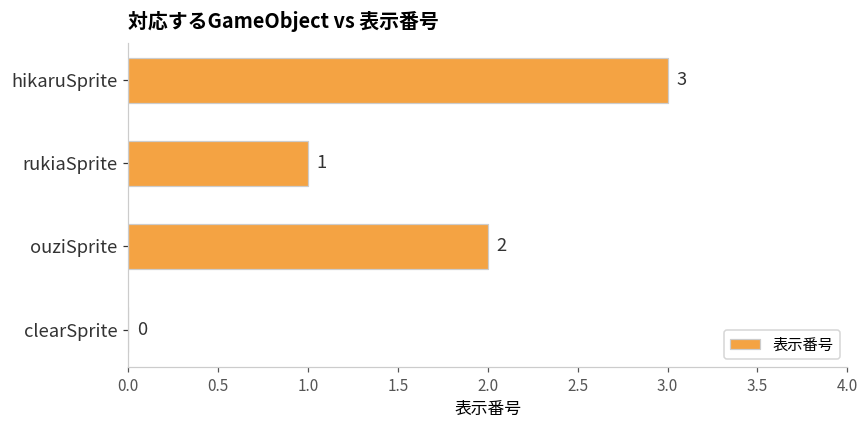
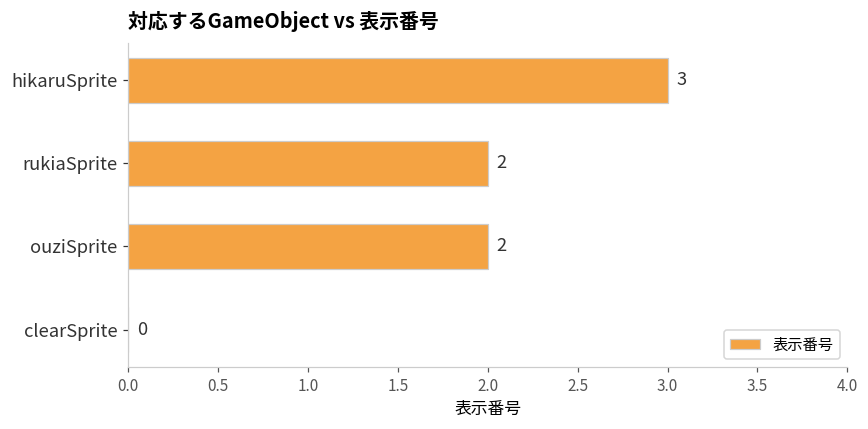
  {
    "hikaruSprite": 3,
-   "rukiaSprite": 1,
+   "rukiaSprite": 2,
    "ouziSprite": 2,
    "clearSprite": 0
  }
